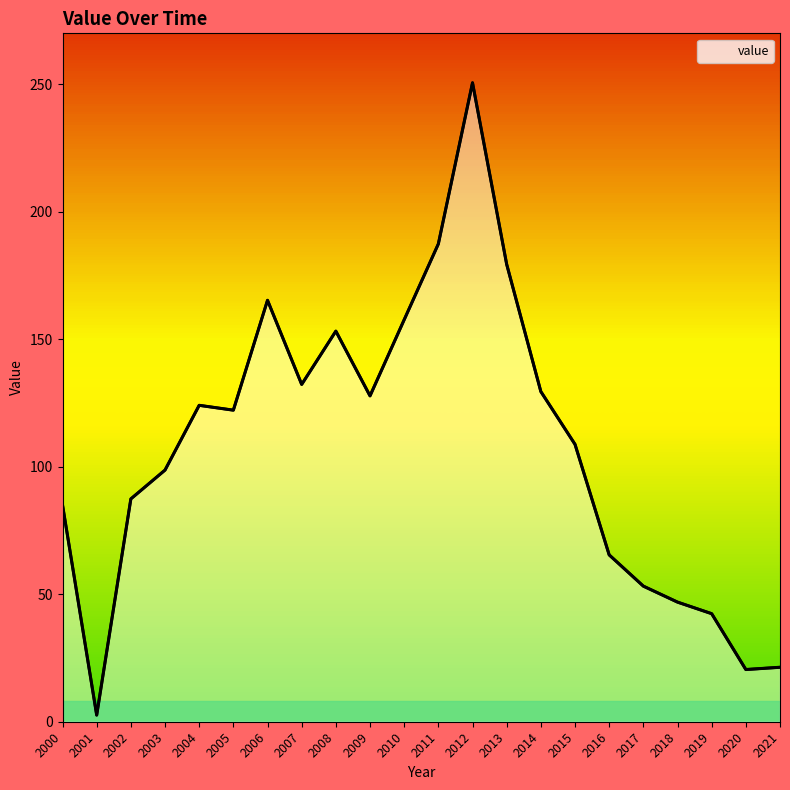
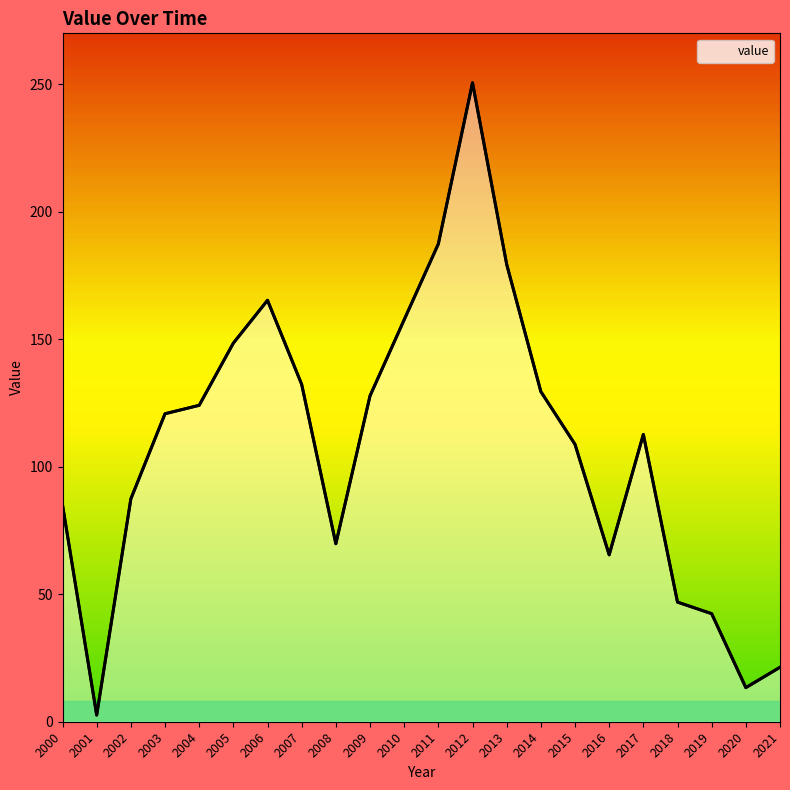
  {
    "value": {
      "2001": 3,
      "2002": 87,
-     "2003": 99,
+     "2003": 121,
      "2004": 124,
-     "2005": 122,
+     "2005": 149,
      "2006": 165,
      "2007": 132,
-     "2008": 153,
+     "2008": 70,
      "2009": 128,
      "2010": 158,
      "2011": 187,
      "2012": 251,
      "2013": 179,
      "2014": 130,
      "2015": 109,
      "2016": 65,
-     "2017": 53,
+     "2017": 113,
      "2018": 47,
      "2019": 42,
-     "2020": 20
+     "2020": 13
    }
  }
